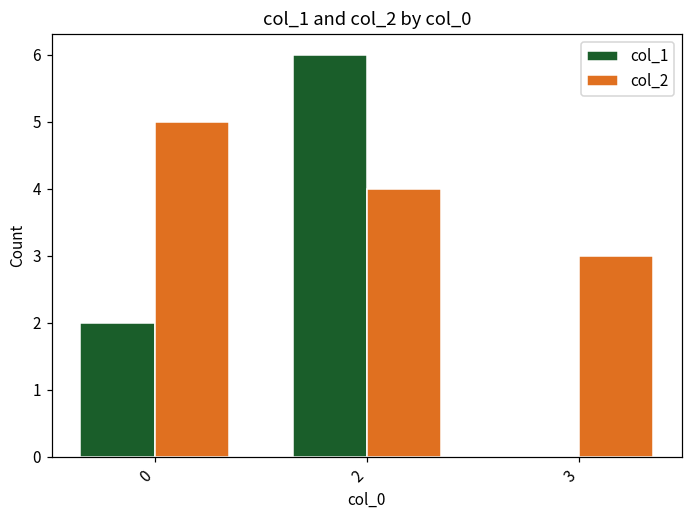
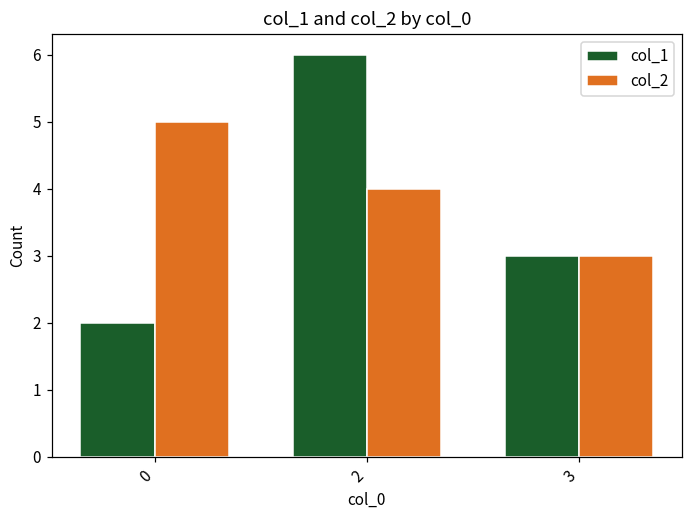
  {
    "col_1": {
      "0": 2,
      "2": 6,
-     "3": 0
+     "3": 3
    },
    "col_2": {
      "0": 5,
      "2": 4,
      "3": 3
    }
  }
